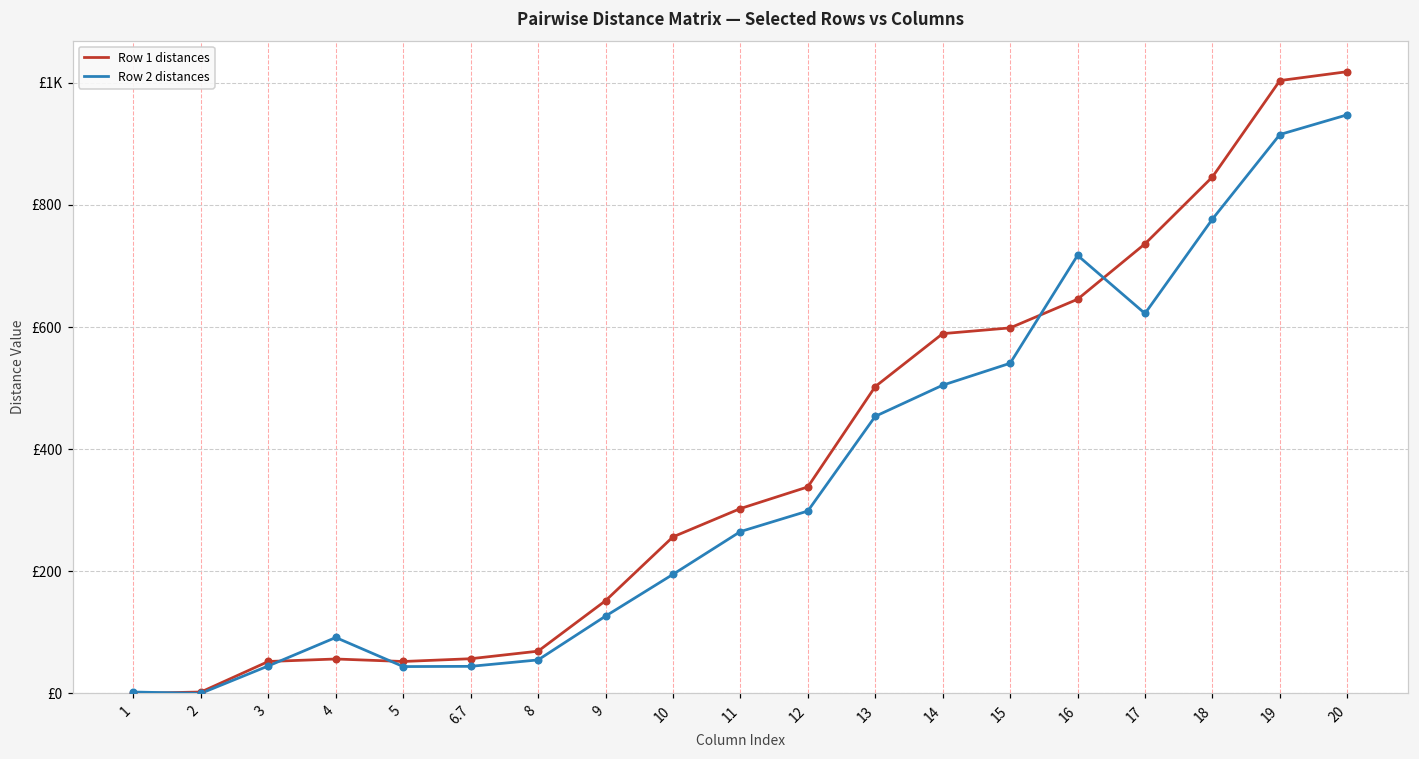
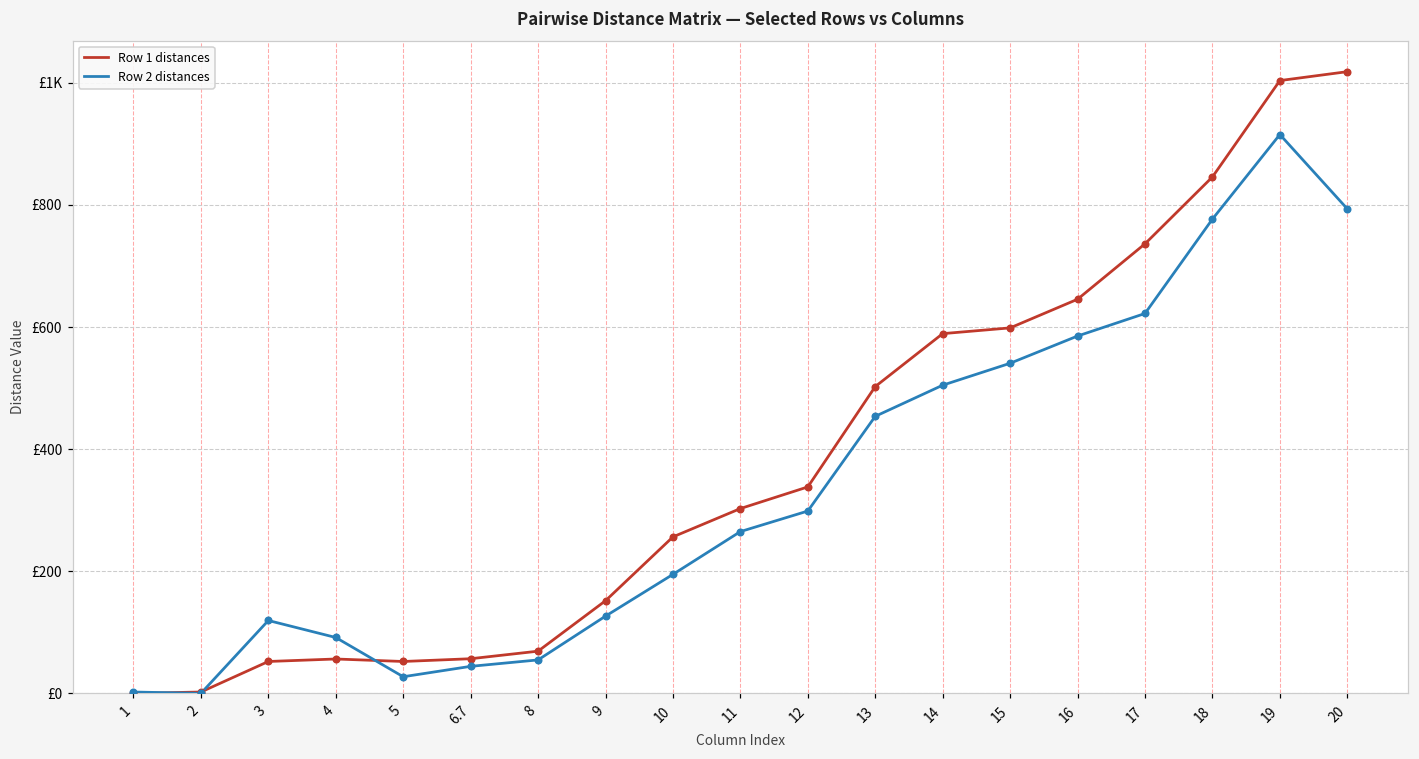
  {
    "Row 1 distances": {
      "3": "£50",
      "4": "£60",
      "5": "£50",
      "6.7": "£60",
      "8": "£70",
      "9": "£150",
      "10": "£260",
      "11": "£300",
      "12": "£340",
      "13": "£500",
      "14": "£590",
      "15": "£600",
      "16": "£650",
      "17": "£740",
      "18": "£850",
      "19": "£1000",
      "20": "£1020"
    },
    "Row 2 distances": {
-     "3": "£40",
+     "3": "£120",
      "4": "£90",
-     "5": "£40",
+     "5": "£30",
      "6.7": "£40",
      "8": "£50",
      "9": "£130",
      "10": "£190",
      "11": "£260",
      "12": "£300",
      "13": "£450",
      "14": "£500",
      "15": "£540",
-     "16": "£720",
+     "16": "£590",
      "17": "£620",
      "18": "£780",
      "19": "£920",
-     "20": "£950"
+     "20": "£790"
    }
  }
